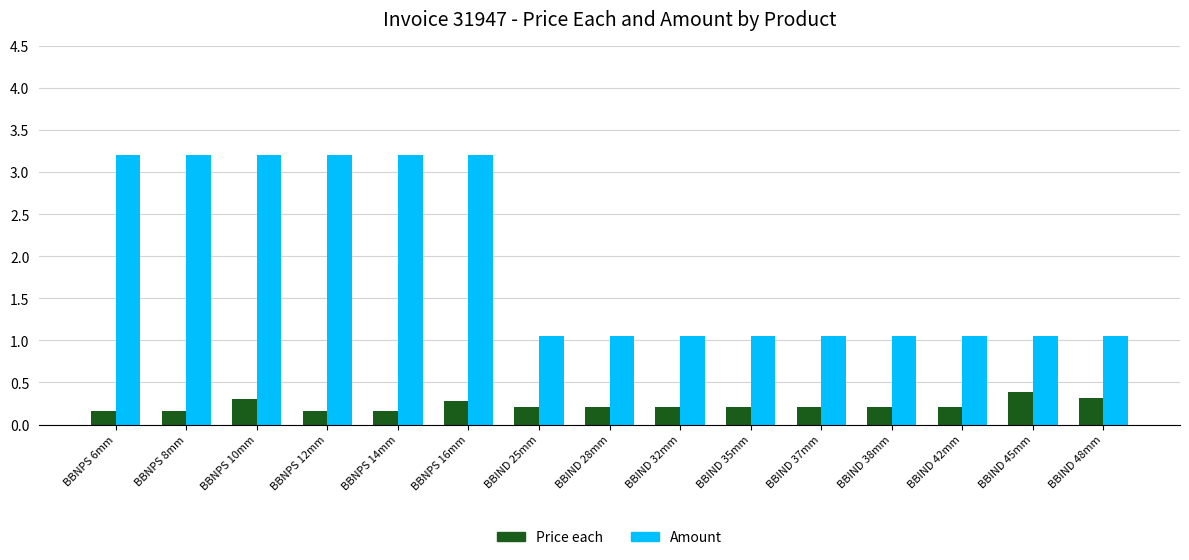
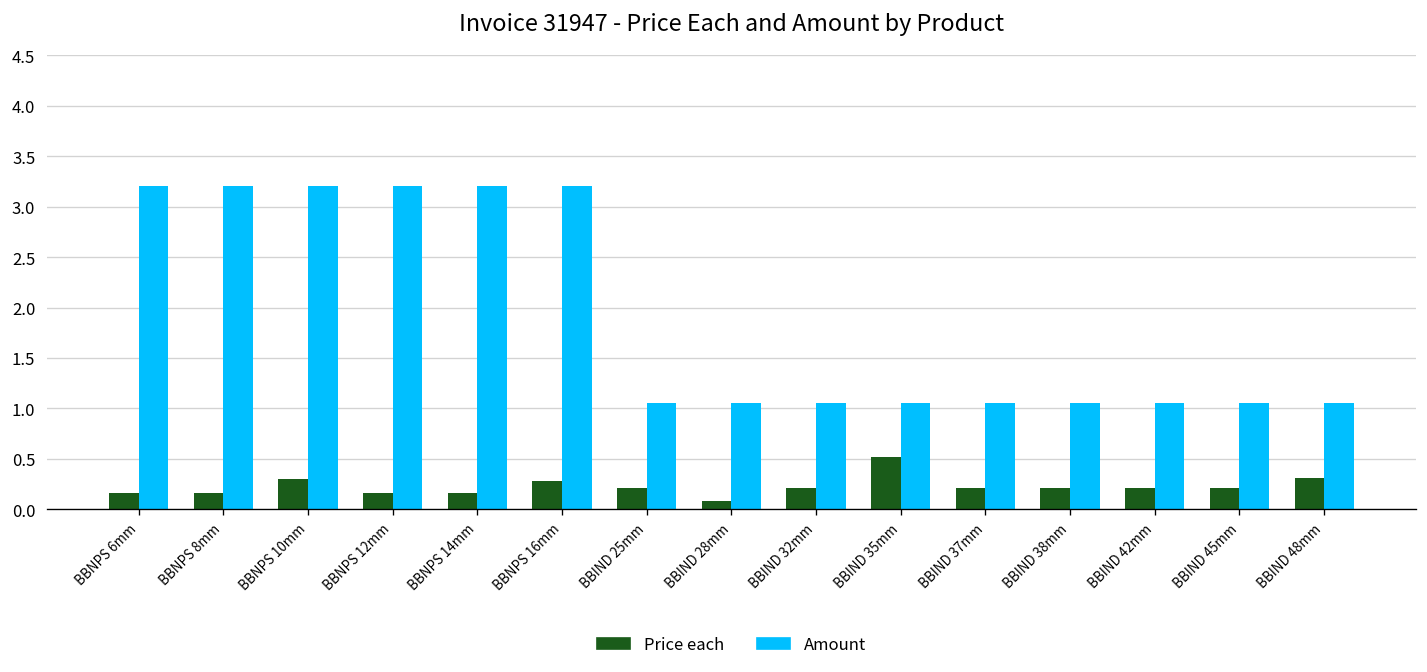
  {
    "Price each": {
      "BBNPS 6mm": 0.2,
      "BBNPS 8mm": 0.2,
      "BBNPS 10mm": 0.3,
      "BBNPS 12mm": 0.2,
      "BBNPS 14mm": 0.2,
      "BBNPS 16mm": 0.3,
      "BBIND 25mm": 0.2,
-     "BBIND 28mm": 0.2,
+     "BBIND 28mm": 0.1,
      "BBIND 32mm": 0.2,
-     "BBIND 35mm": 0.2,
+     "BBIND 35mm": 0.5,
      "BBIND 37mm": 0.2,
      "BBIND 38mm": 0.2,
      "BBIND 42mm": 0.2,
-     "BBIND 45mm": 0.4,
+     "BBIND 45mm": 0.2,
      "BBIND 48mm": 0.3
    },
    "Amount": {
      "BBNPS 6mm": 3.2,
      "BBNPS 8mm": 3.2,
      "BBNPS 10mm": 3.2,
      "BBNPS 12mm": 3.2,
      "BBNPS 14mm": 3.2,
      "BBNPS 16mm": 3.2,
      "BBIND 25mm": 1.1,
      "BBIND 28mm": 1.1,
      "BBIND 32mm": 1.1,
      "BBIND 35mm": 1.1,
      "BBIND 37mm": 1.1,
      "BBIND 38mm": 1.1,
      "BBIND 42mm": 1.1,
      "BBIND 45mm": 1.1,
      "BBIND 48mm": 1.1
    }
  }
